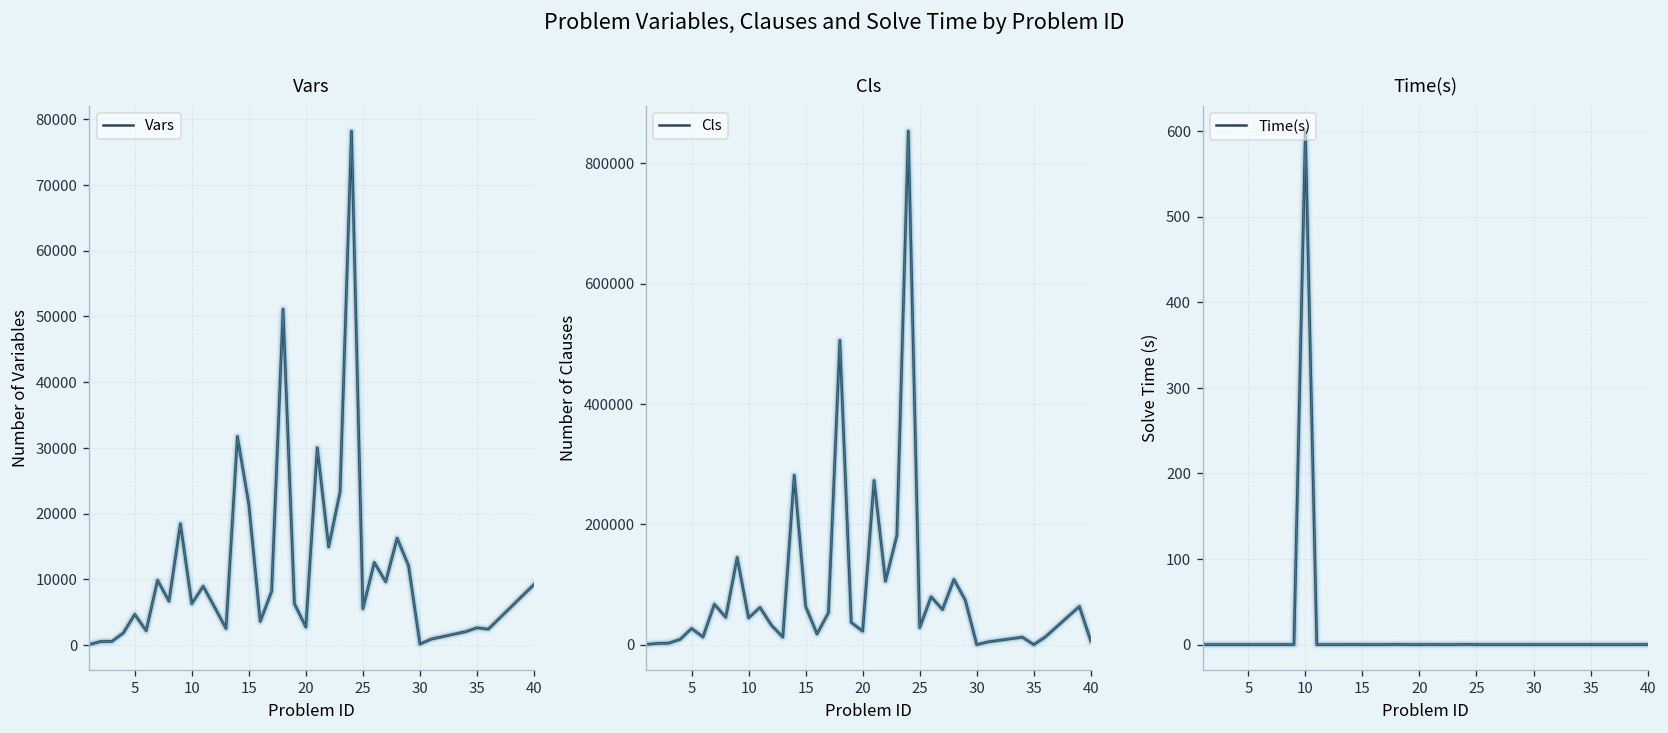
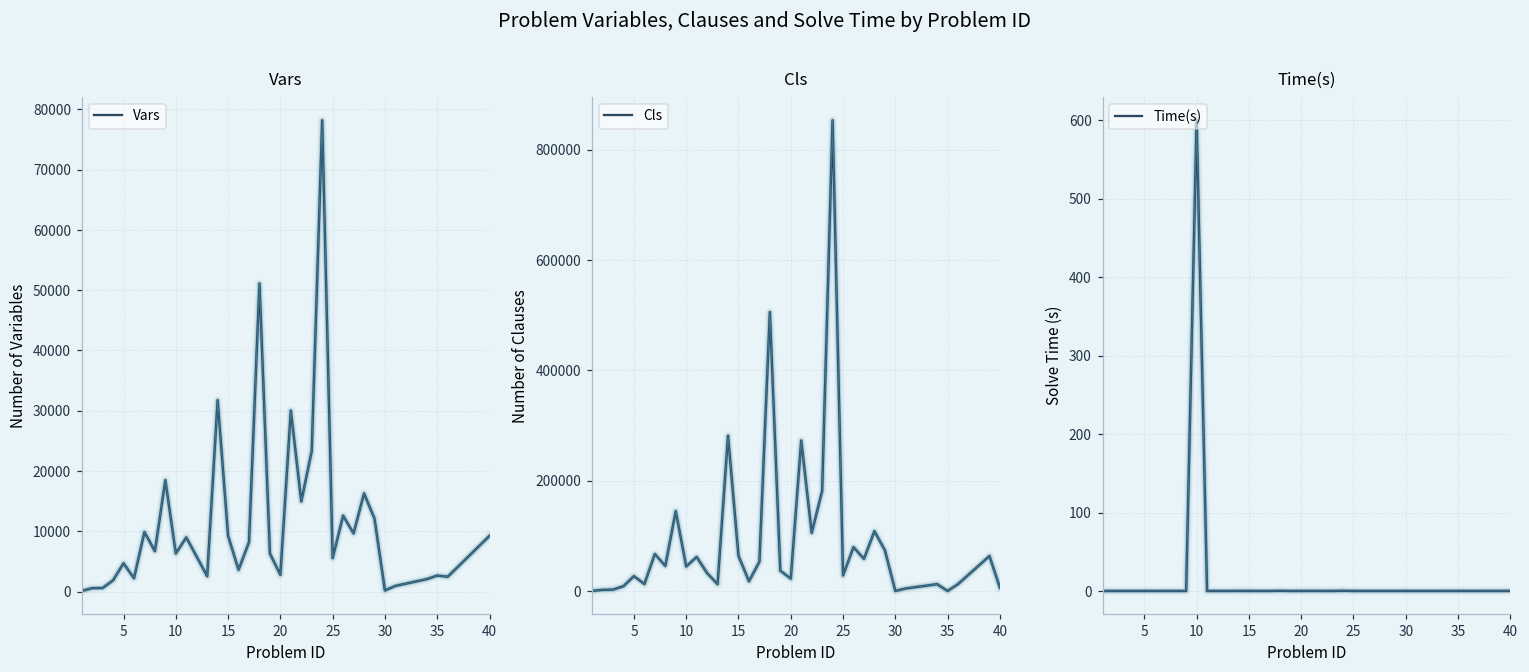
  {
    "Vars": {
      "5": 5000,
      "10": 6000,
-     "15": 21000,
+     "15": 9000,
      "20": 3000,
      "25": 6000,
      "30": 0,
      "35": 3000,
      "40": 9000
    },
    "Cls": {
      "5": 30000,
      "10": 40000,
      "15": 60000,
      "20": 20000,
      "25": 30000,
      "30": 0,
      "35": 0,
      "40": 10000
    },
    "Time(s)": {
      "5": 0,
      "15": 0,
      "20": 0,
      "25": 0,
      "30": 0,
      "35": 0,
      "40": 0
    }
  }
